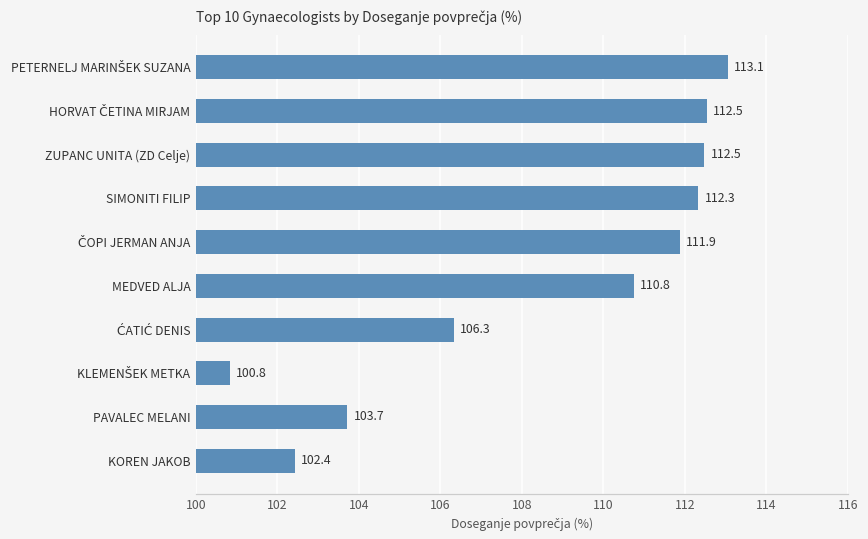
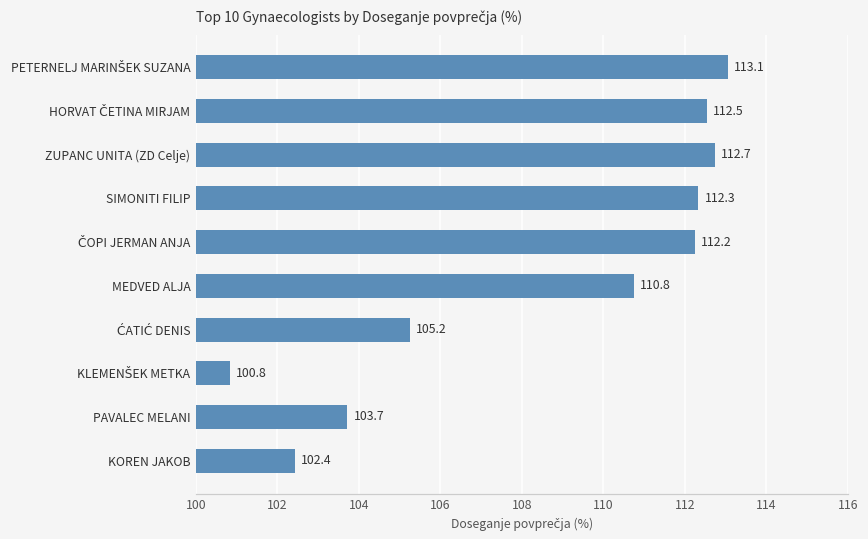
  {
    "PETERNELJ MARINŠEK SUZANA": 113.1,
    "HORVAT ČETINA MIRJAM": 112.5,
-   "ZUPANC UNITA (ZD Celje)": 112.5,
+   "ZUPANC UNITA (ZD Celje)": 112.7,
    "SIMONITI FILIP": 112.3,
-   "ČOPI JERMAN ANJA": 111.9,
+   "ČOPI JERMAN ANJA": 112.2,
    "MEDVED ALJA": 110.8,
-   "ĆATIĆ DENIS": 106.3,
+   "ĆATIĆ DENIS": 105.2,
    "KLEMENŠEK METKA": 100.8,
    "PAVALEC MELANI": 103.7,
    "KOREN JAKOB": 102.4
  }
